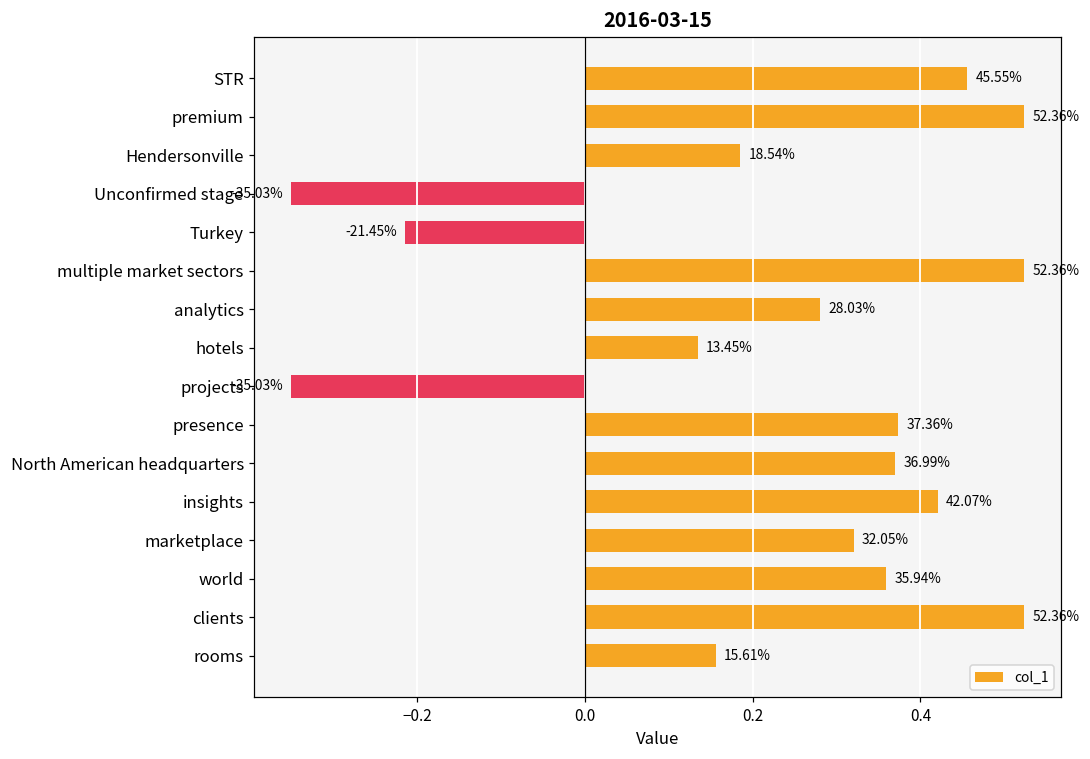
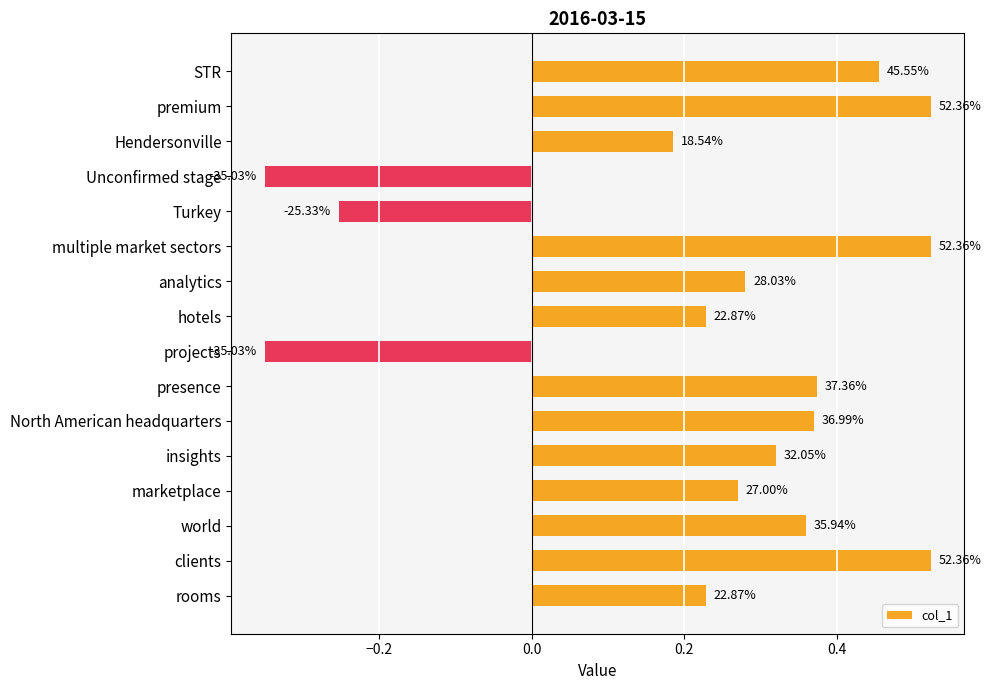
  {
    "STR": "45.55%",
    "premium": "52.36%",
    "Hendersonville": "18.54%",
    "Unconfirmed stage": "-35.03%",
-   "Turkey": "-21.45%",
+   "Turkey": "-25.33%",
    "multiple market sectors": "52.36%",
    "analytics": "28.03%",
-   "hotels": "13.45%",
+   "hotels": "22.87%",
    "projects": "-35.03%",
    "presence": "37.36%",
    "North American headquarters": "36.99%",
-   "insights": "42.07%",
-   "marketplace": "32.05%",
+   "insights": "32.05%",
+   "marketplace": "27.00%",
    "world": "35.94%",
    "clients": "52.36%",
-   "rooms": "15.61%"
+   "rooms": "22.87%"
  }
